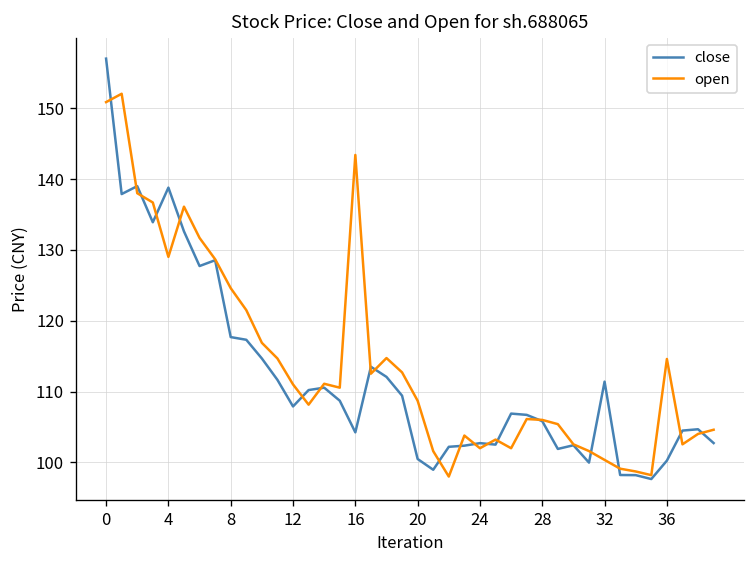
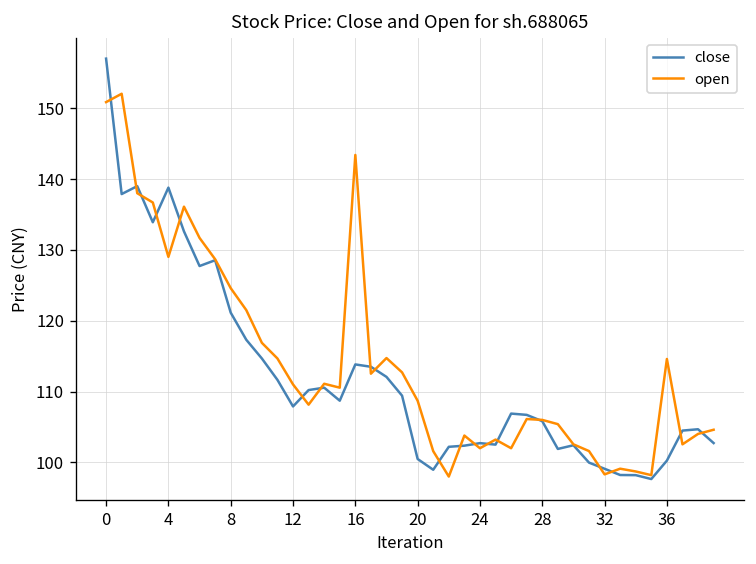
  {
    "close": {
      "0": 157,
      "4": 139,
-     "8": 118,
+     "8": 121,
      "12": 108,
-     "16": 104,
+     "16": 114,
      "20": 100,
      "24": 103,
-     "32": 111,
+     "32": 99,
      "36": 100
    },
    "open": {
      "0": 151,
      "4": 129,
      "8": 125,
      "12": 111,
      "16": 143,
      "20": 109,
      "24": 102,
-     "32": 100,
+     "32": 98,
      "36": 115
    }
  }
